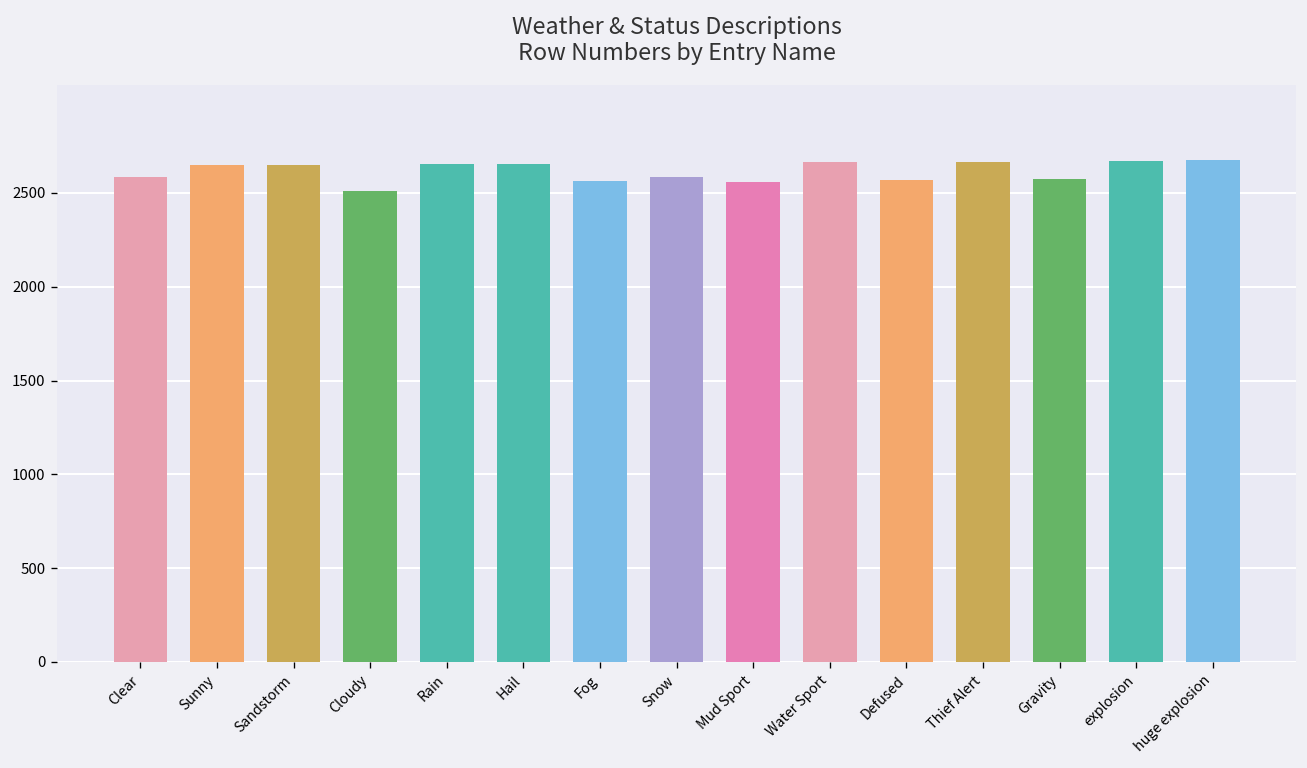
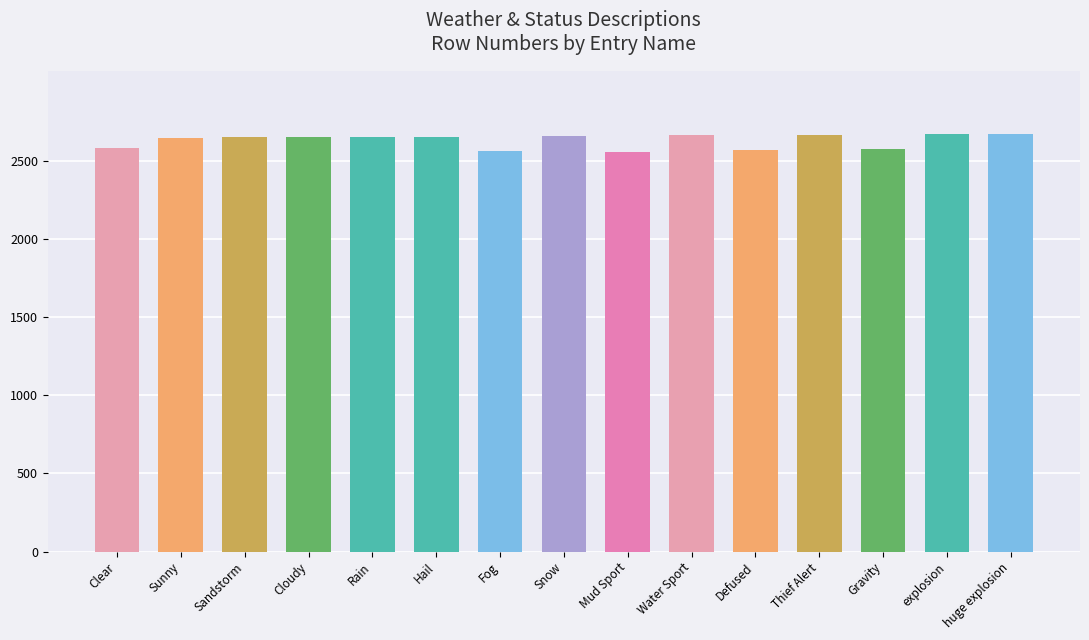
  {
    "Clear": 2580,
    "Sunny": 2650,
    "Sandstorm": 2650,
-   "Cloudy": 2510,
+   "Cloudy": 2650,
    "Rain": 2650,
    "Hail": 2660,
    "Fog": 2560,
-   "Snow": 2580,
+   "Snow": 2660,
    "Mud Sport": 2560,
    "Water Sport": 2660,
    "Defused": 2570,
    "Thief Alert": 2670,
    "Gravity": 2570,
    "explosion": 2670,
    "huge explosion": 2670
  }
